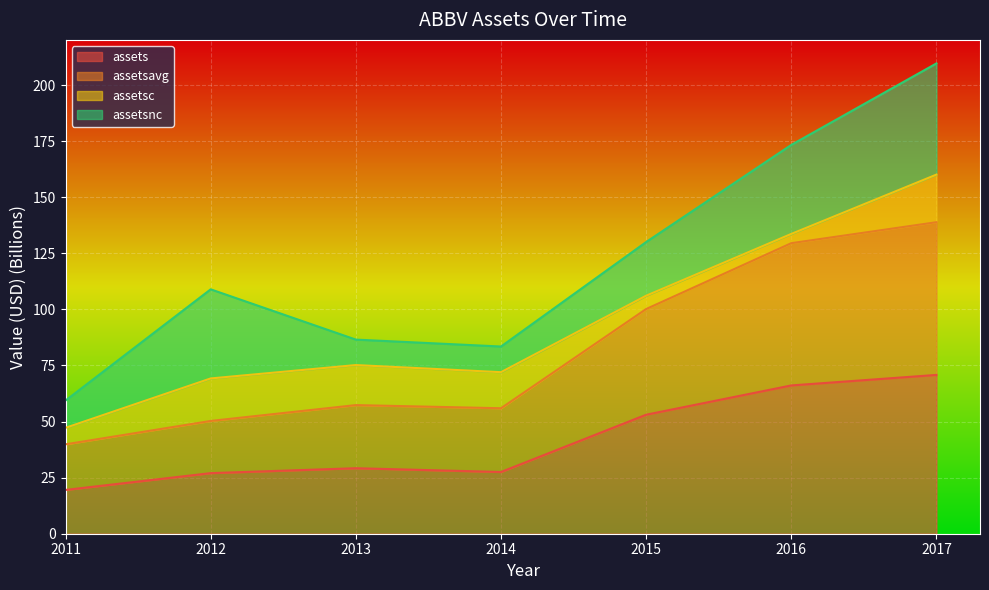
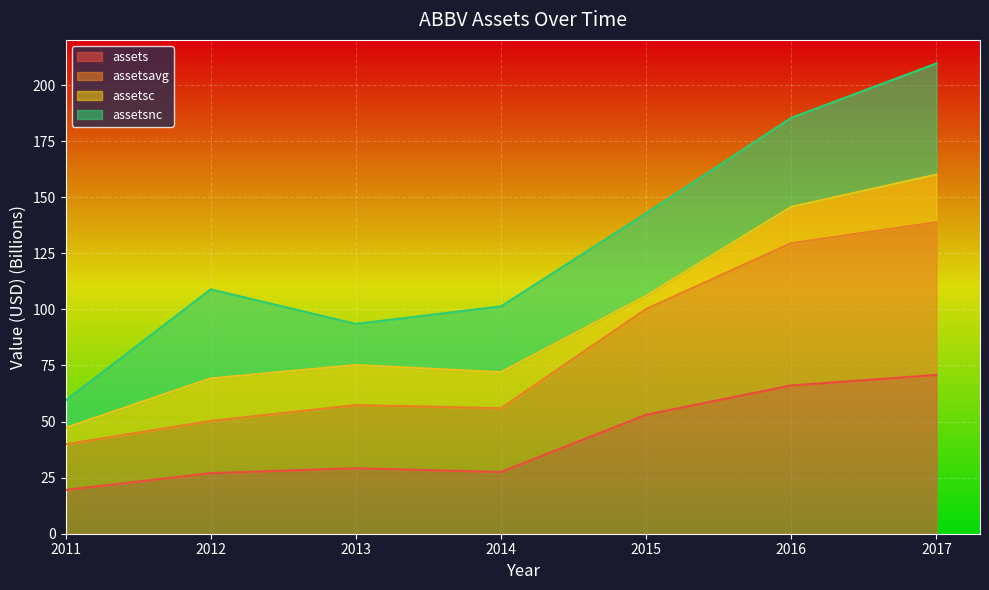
  {
    "assetsc": {
      "2011": 7,
      "2012": 19,
      "2013": 18,
      "2014": 16,
      "2015": 6,
-     "2016": 4,
+     "2016": 16,
      "2017": 21
    },
    "assetsnc": {
      "2011": 12,
      "2012": 40,
-     "2013": 11,
-     "2014": 11,
-     "2015": 24,
+     "2013": 18,
+     "2014": 29,
+     "2015": 37,
      "2016": 40,
      "2017": 50
    }
  }
